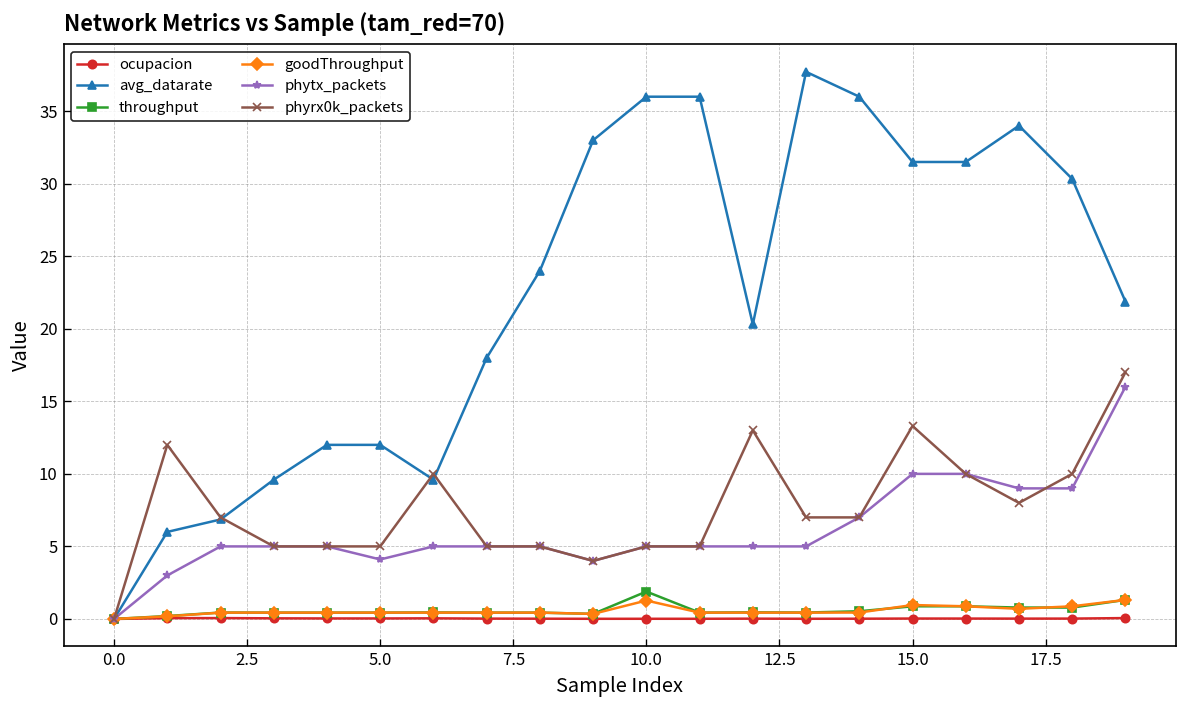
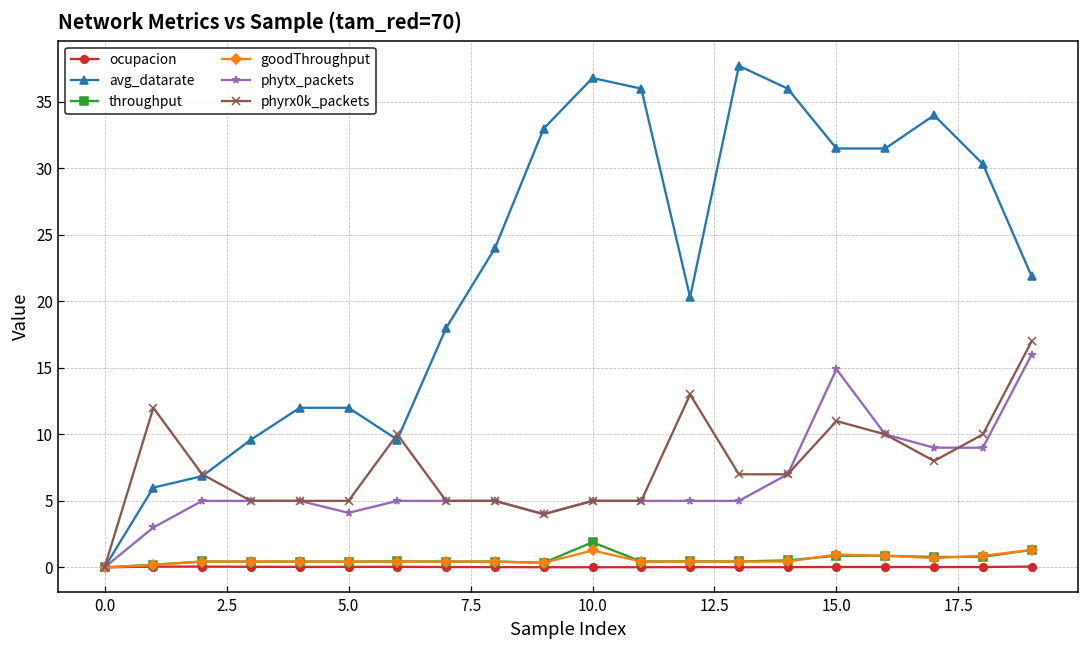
  {
    "ocupacion": {
      "5.0": 0.0,
      "10.0": 0.0,
      "15.0": 0.0
    },
    "avg_datarate": {
      "5.0": 12.0,
-     "10.0": 36.0,
+     "10.0": 36.8,
      "15.0": 31.5
    },
    "throughput": {
      "10.0": 1.9
    },
    "goodThroughput": {
      "10.0": 1.3
    },
    "phytx_packets": {
      "5.0": 4.1,
-     "15.0": 10.0
+     "15.0": 14.9
    },
    "phyrx0k_packets": {
      "5.0": 5.0,
-     "15.0": 13.3
+     "15.0": 11.0
    }
  }
